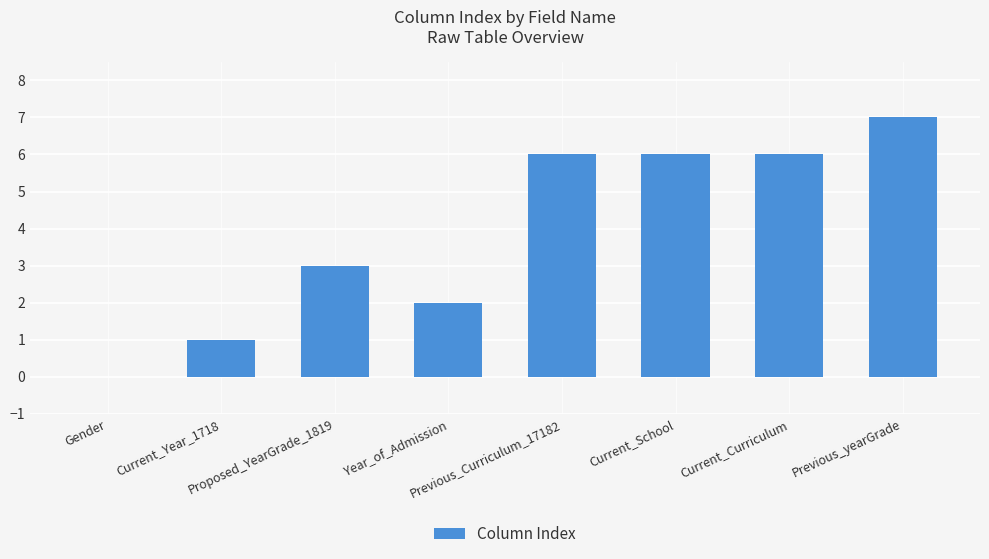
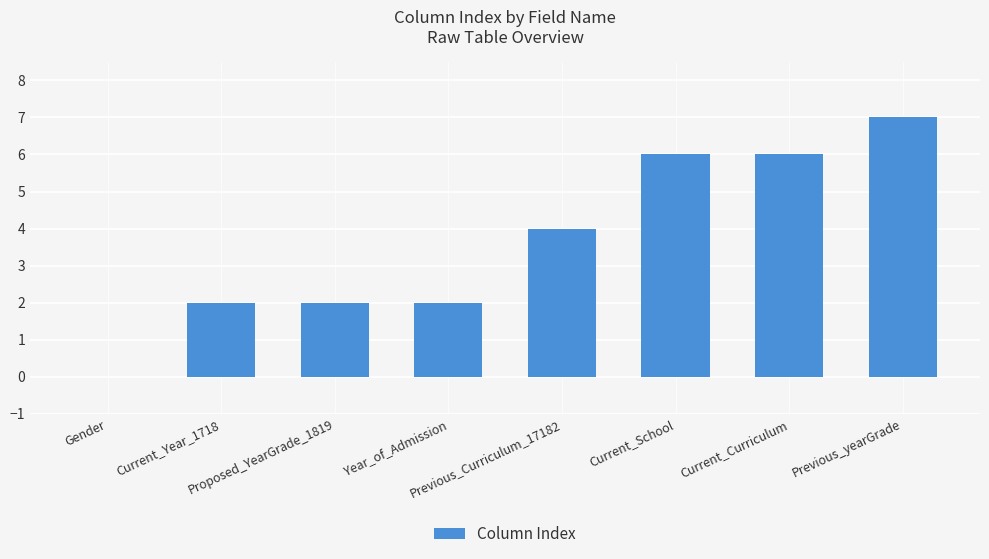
  {
    "Gender": 0,
-   "Current_Year_1718": 1,
-   "Proposed_YearGrade_1819": 3,
+   "Current_Year_1718": 2,
+   "Proposed_YearGrade_1819": 2,
    "Year_of_Admission": 2,
-   "Previous_Curriculum_17182": 6,
+   "Previous_Curriculum_17182": 4,
    "Current_School": 6,
    "Current_Curriculum": 6,
    "Previous_yearGrade": 7
  }
